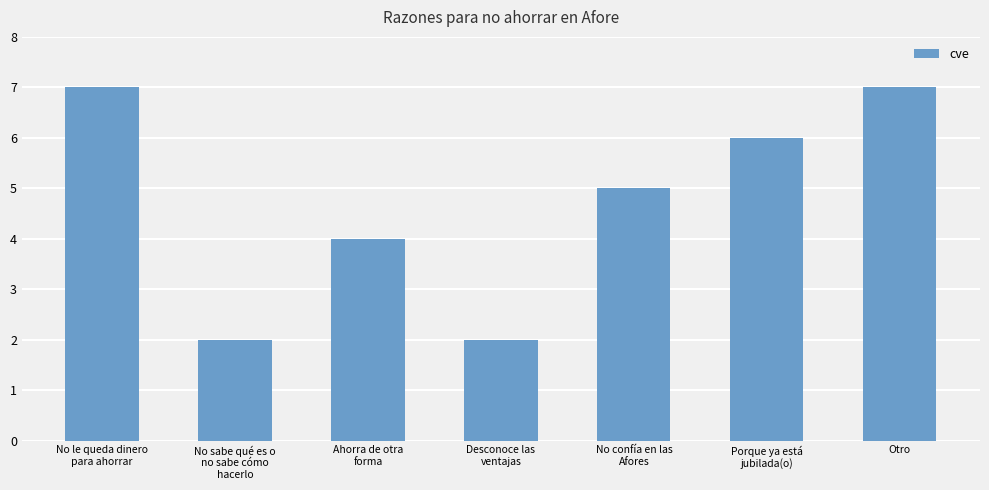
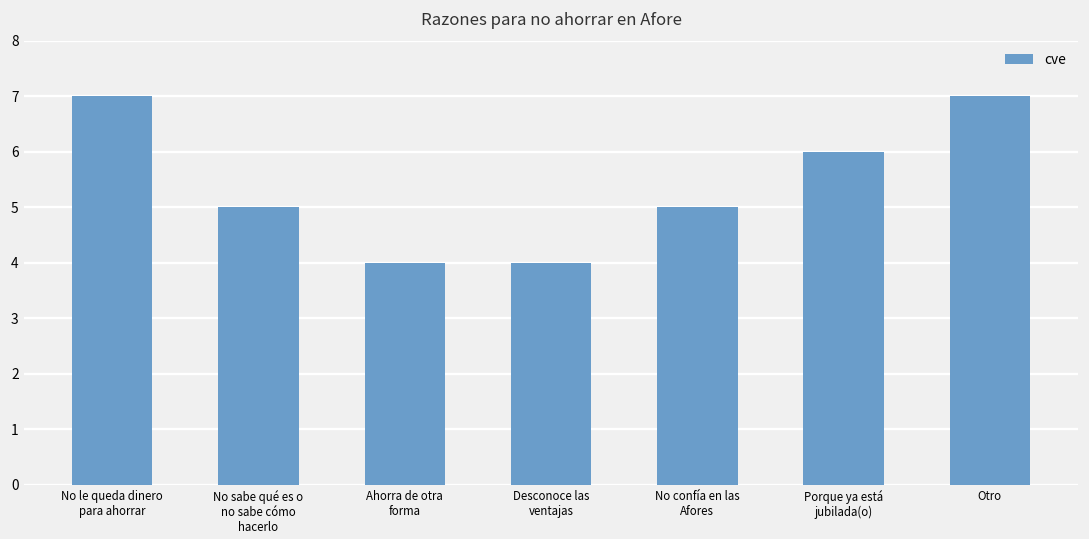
  {
    "No le queda dinero para ahorrar": 7,
-   "No sabe qué es o no sabe cómo hacerlo": 2,
+   "No sabe qué es o no sabe cómo hacerlo": 5,
    "Ahorra de otra forma": 4,
-   "Desconoce las ventajas": 2,
+   "Desconoce las ventajas": 4,
    "No confía en las Afores": 5,
    "Porque ya está jubilada(o)": 6,
    "Otro": 7
  }
